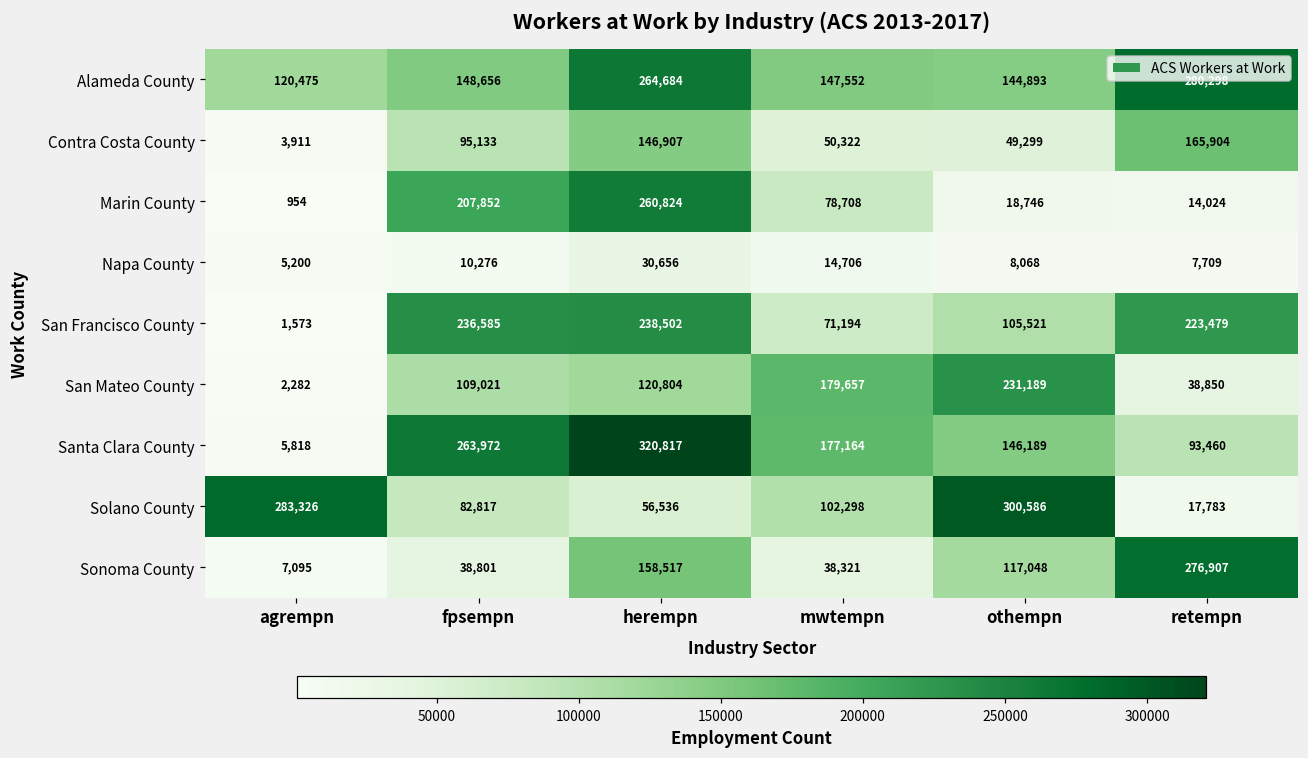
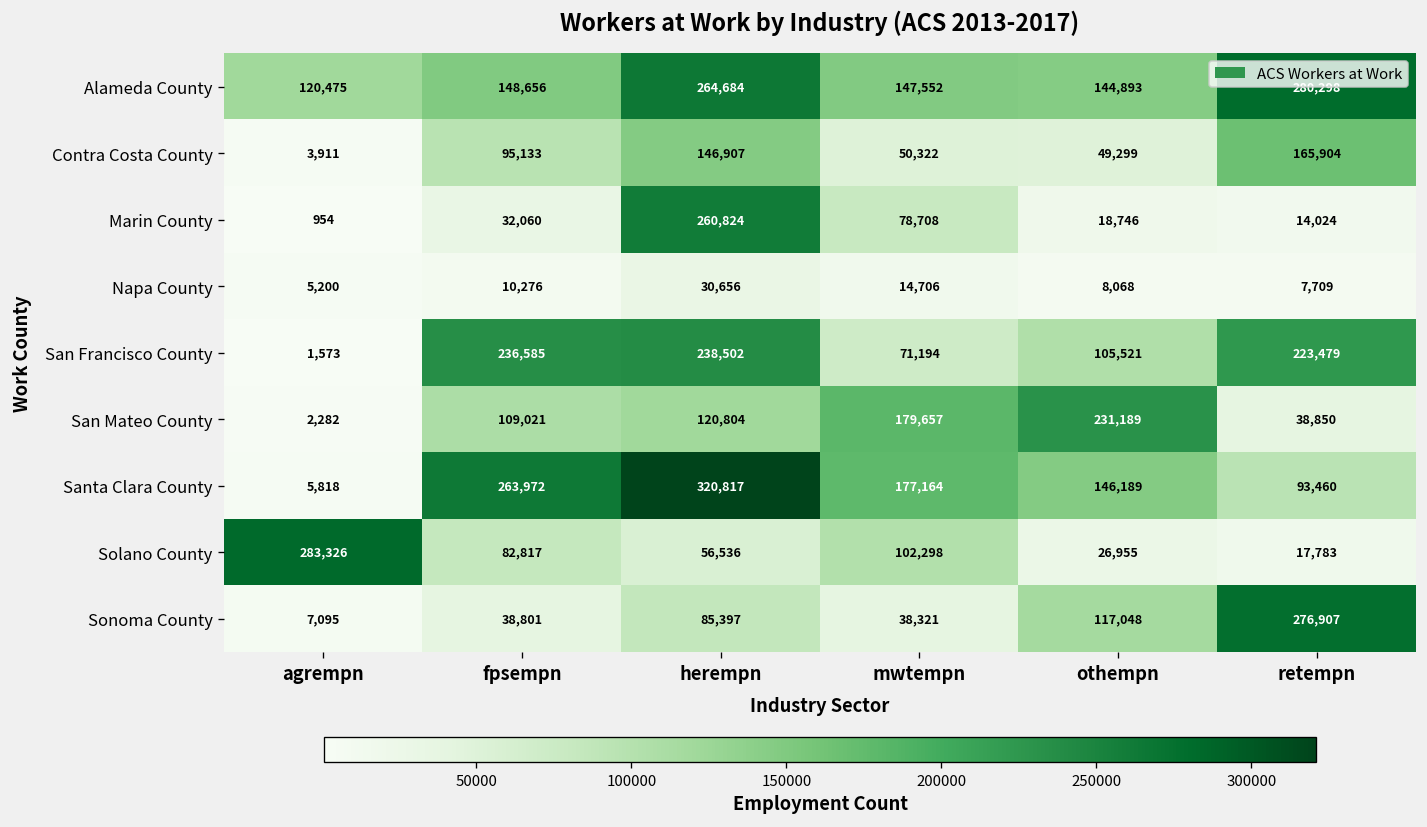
  {
    "Alameda County": {
      "agrempn": "120,475",
      "fpsempn": "148,656",
      "herempn": "264,684",
      "mwtempn": "147,552",
      "othempn": "144,893"
    },
    "Contra Costa County": {
      "agrempn": "3,911",
      "fpsempn": "95,133",
      "herempn": "146,907",
      "mwtempn": "50,322",
      "othempn": "49,299",
      "retempn": "165,904"
    },
    "Marin County": {
      "agrempn": "954",
-     "fpsempn": "207,852",
+     "fpsempn": "32,060",
      "herempn": "260,824",
      "mwtempn": "78,708",
      "othempn": "18,746",
      "retempn": "14,024"
    },
    "Napa County": {
      "agrempn": "5,200",
      "fpsempn": "10,276",
      "herempn": "30,656",
      "mwtempn": "14,706",
      "othempn": "8,068",
      "retempn": "7,709"
    },
    "San Francisco County": {
      "agrempn": "1,573",
      "fpsempn": "236,585",
      "herempn": "238,502",
      "mwtempn": "71,194",
      "othempn": "105,521",
      "retempn": "223,479"
    },
    "San Mateo County": {
      "agrempn": "2,282",
      "fpsempn": "109,021",
      "herempn": "120,804",
      "mwtempn": "179,657",
      "othempn": "231,189",
      "retempn": "38,850"
    },
    "Santa Clara County": {
      "agrempn": "5,818",
      "fpsempn": "263,972",
      "herempn": "320,817",
      "mwtempn": "177,164",
      "othempn": "146,189",
      "retempn": "93,460"
    },
    "Solano County": {
      "agrempn": "283,326",
      "fpsempn": "82,817",
      "herempn": "56,536",
      "mwtempn": "102,298",
-     "othempn": "300,586",
+     "othempn": "26,955",
      "retempn": "17,783"
    },
    "Sonoma County": {
      "agrempn": "7,095",
      "fpsempn": "38,801",
-     "herempn": "158,517",
+     "herempn": "85,397",
      "mwtempn": "38,321",
      "othempn": "117,048",
      "retempn": "276,907"
    }
  }
